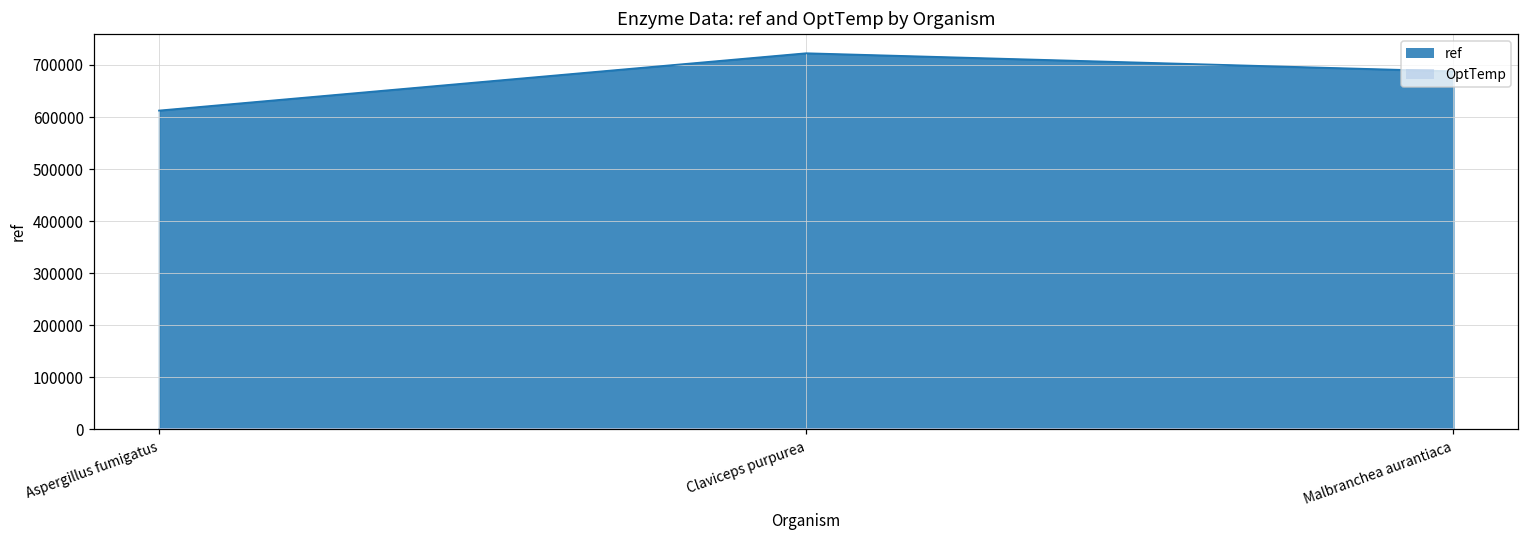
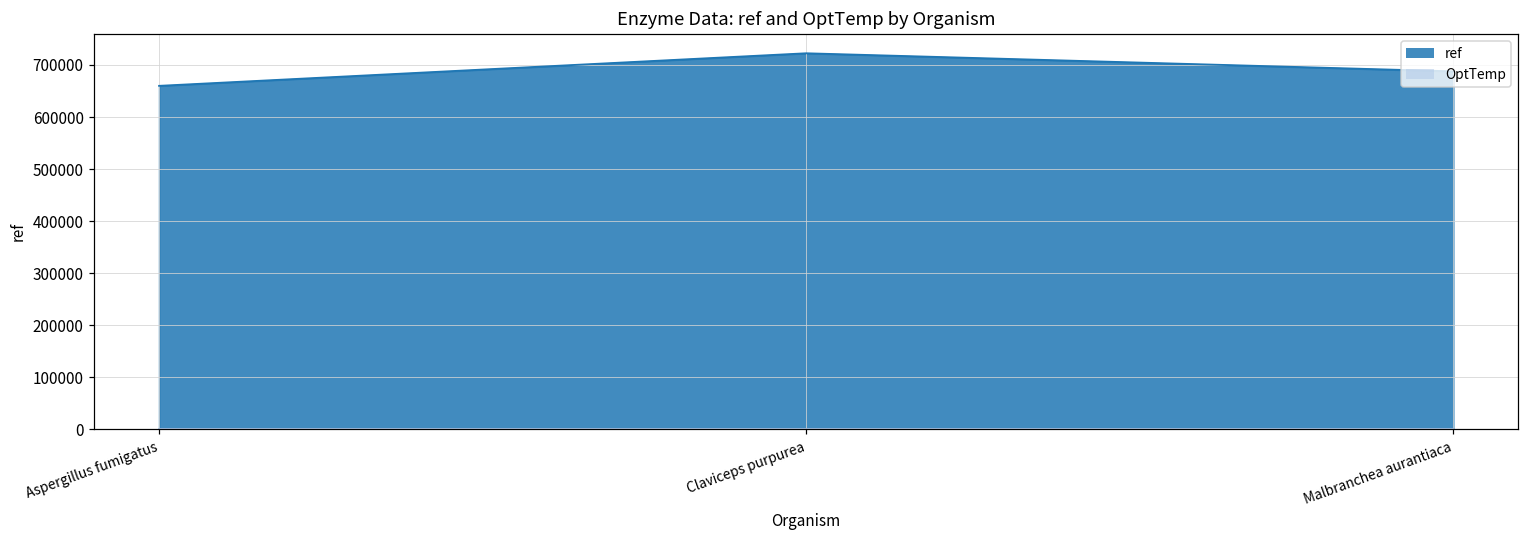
  {
    "ref": {
-     "Aspergillus fumigatus": 610000,
+     "Aspergillus fumigatus": 660000,
      "Claviceps purpurea": 720000
    },
    "OptTemp": {
      "Aspergillus fumigatus": 0,
      "Claviceps purpurea": 0,
      "Malbranchea aurantiaca": 0
    }
  }
